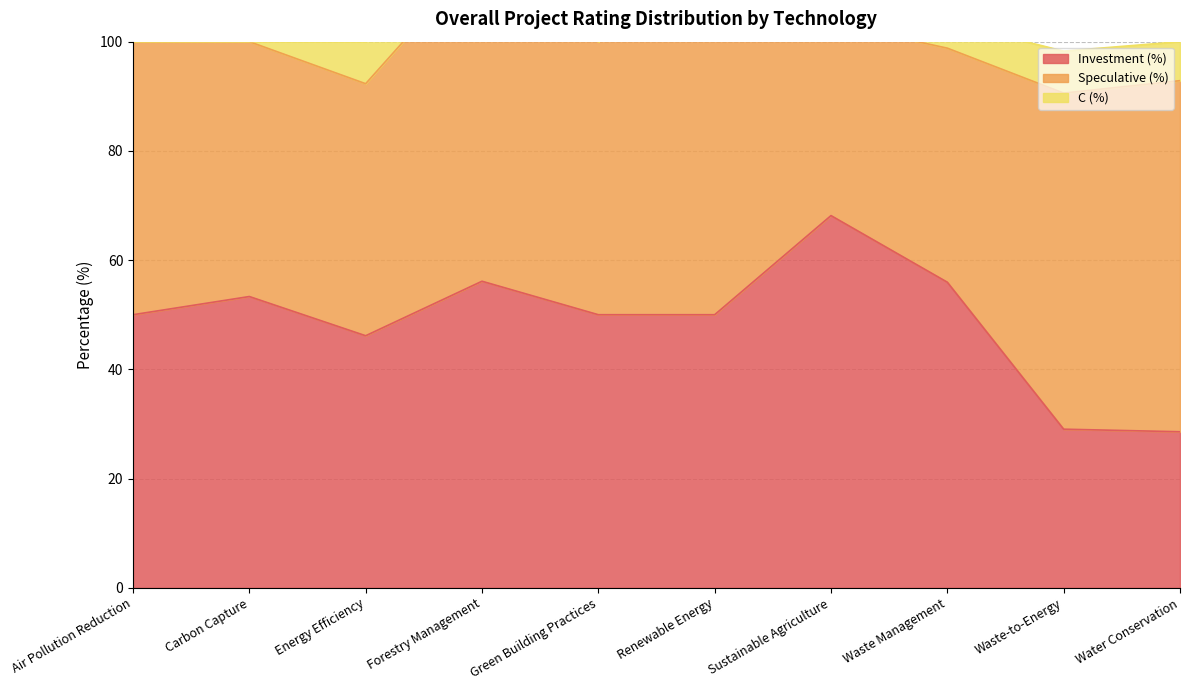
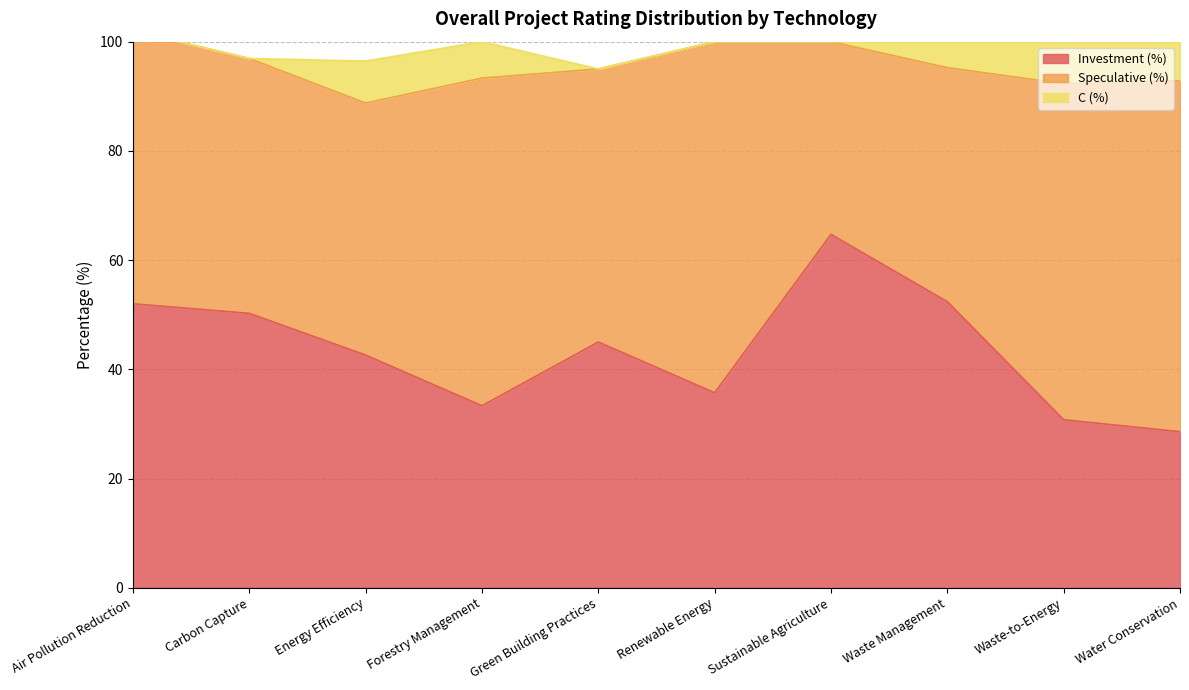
  {
    "Investment (%)": {
-     "Air Pollution Reduction": 50,
-     "Carbon Capture": 53,
-     "Energy Efficiency": 46,
-     "Forestry Management": 56,
-     "Green Building Practices": 50,
-     "Renewable Energy": 50,
-     "Sustainable Agriculture": 68,
-     "Waste Management": 56,
-     "Waste-to-Energy": 29,
+     "Air Pollution Reduction": 52,
+     "Carbon Capture": 50,
+     "Energy Efficiency": 43,
+     "Forestry Management": 33,
+     "Green Building Practices": 45,
+     "Renewable Energy": 36,
+     "Sustainable Agriculture": 65,
+     "Waste Management": 52,
+     "Waste-to-Energy": 31,
      "Water Conservation": 29
    },
    "Speculative (%)": {
      "Energy Efficiency": 46,
      "Waste Management": 43,
      "Water Conservation": 64
    },
    "C (%)": {
      "Energy Efficiency": 8,
      "Water Conservation": 7
    }
  }
